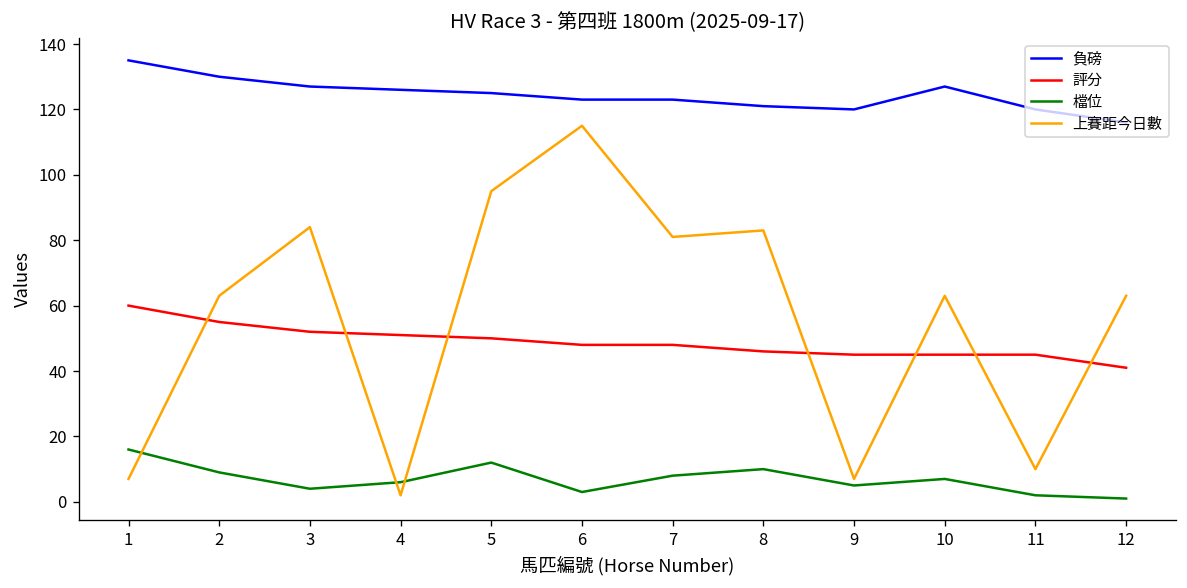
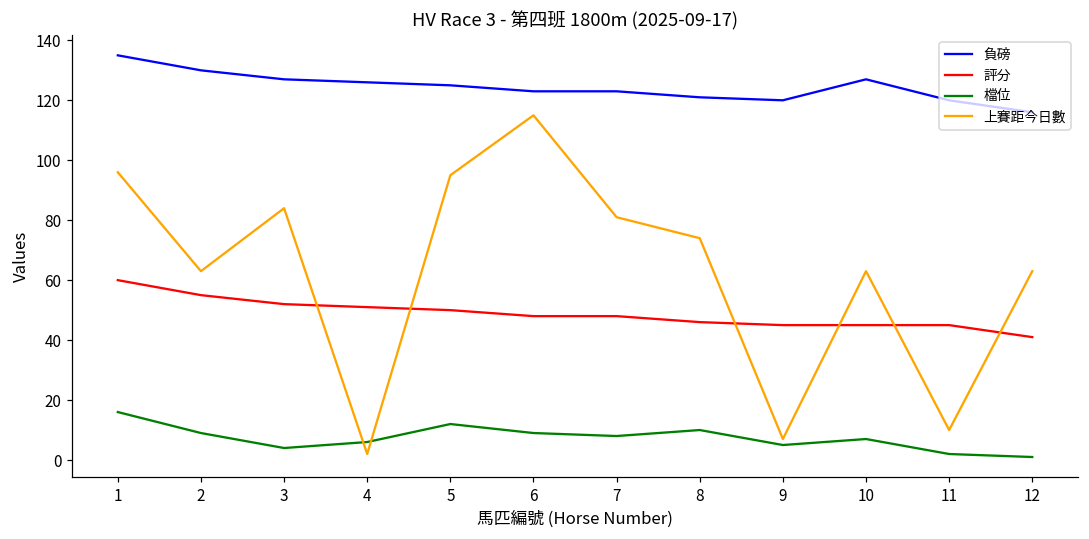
  {
    "負磅": {
      "1": 135,
      "2": 130,
      "3": 127,
      "4": 126,
      "5": 125,
      "6": 123,
      "7": 123,
      "8": 121,
      "9": 120,
      "10": 127
    },
    "評分": {
      "1": 60,
      "2": 55,
      "3": 52,
      "4": 51,
      "5": 50,
      "6": 48,
      "7": 48,
      "8": 46,
      "9": 45,
      "10": 45,
      "11": 45,
      "12": 41
    },
    "檔位": {
      "1": 16,
      "2": 9,
      "3": 4,
      "4": 6,
      "5": 12,
-     "6": 3,
+     "6": 9,
      "7": 8,
      "8": 10,
      "9": 5,
      "10": 7,
      "11": 2,
      "12": 1
    },
    "上賽距今日數": {
-     "1": 7,
+     "1": 96,
      "2": 63,
      "3": 84,
      "4": 2,
      "5": 95,
      "6": 115,
      "7": 81,
-     "8": 83,
+     "8": 74,
      "9": 7,
      "10": 63,
      "11": 10,
      "12": 63
    }
  }
